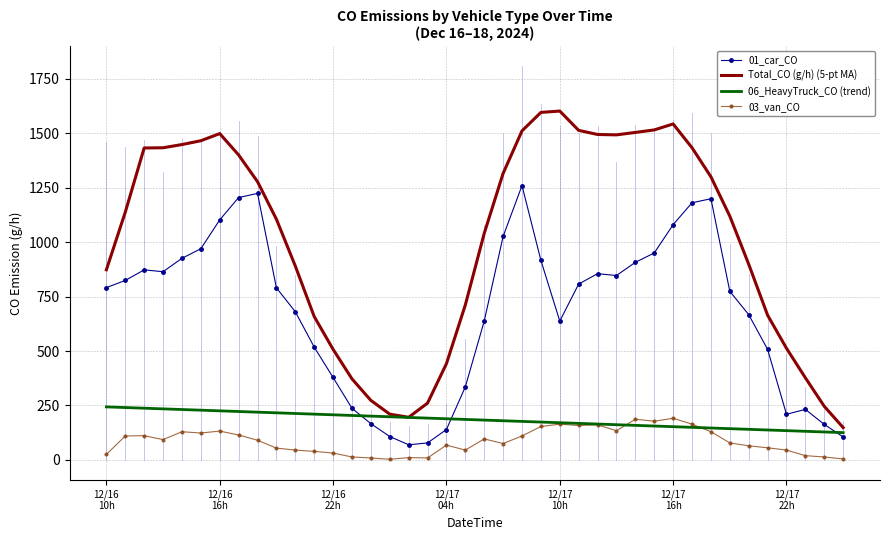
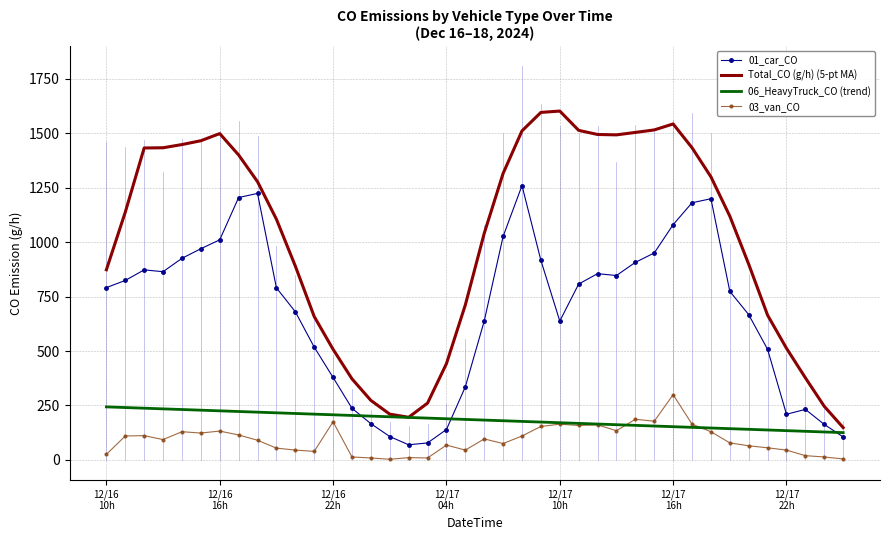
  {
    "01_car_CO": {
      "12/16 10h": 790,
-     "12/16 16h": 1100,
+     "12/16 16h": 1010,
      "12/16 22h": 380,
      "12/17 04h": 140,
      "12/17 10h": 640,
      "12/17 16h": 1080,
      "12/17 22h": 210
    },
    "Total_CO (g/h) (5-pt MA)": {
      "12/16 10h": 870,
      "12/16 22h": 510,
      "12/17 04h": 440,
      "12/17 10h": 1600,
      "12/17 16h": 1540,
      "12/17 22h": 510
    },
    "06_HeavyTruck_CO (trend)": {
      "12/16 10h": 240,
      "12/16 16h": 230,
      "12/16 22h": 210,
      "12/17 04h": 190,
      "12/17 16h": 150,
      "12/17 22h": 130
    },
    "03_van_CO": {
      "12/16 10h": 30,
      "12/16 16h": 130,
-     "12/16 22h": 30,
+     "12/16 22h": 170,
      "12/17 04h": 70,
-     "12/17 16h": 190,
+     "12/17 16h": 300,
      "12/17 22h": 50
    }
  }
